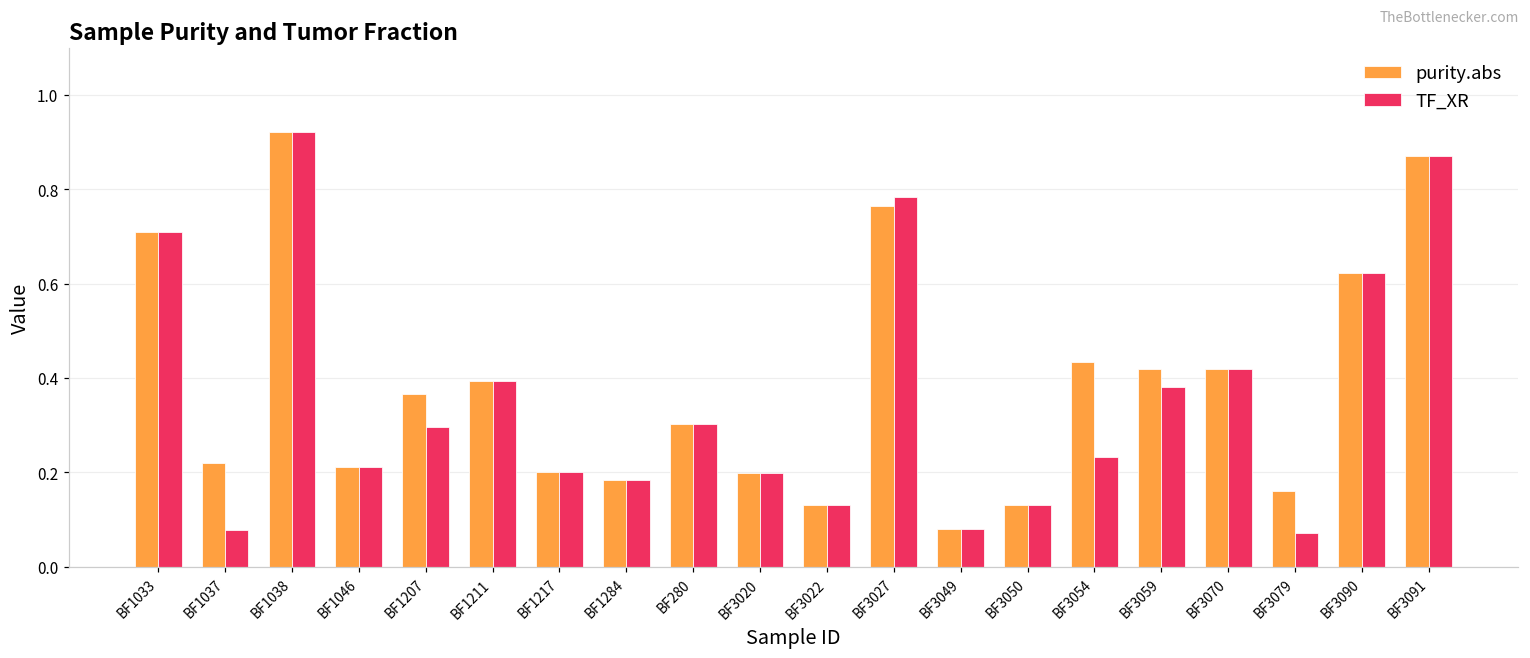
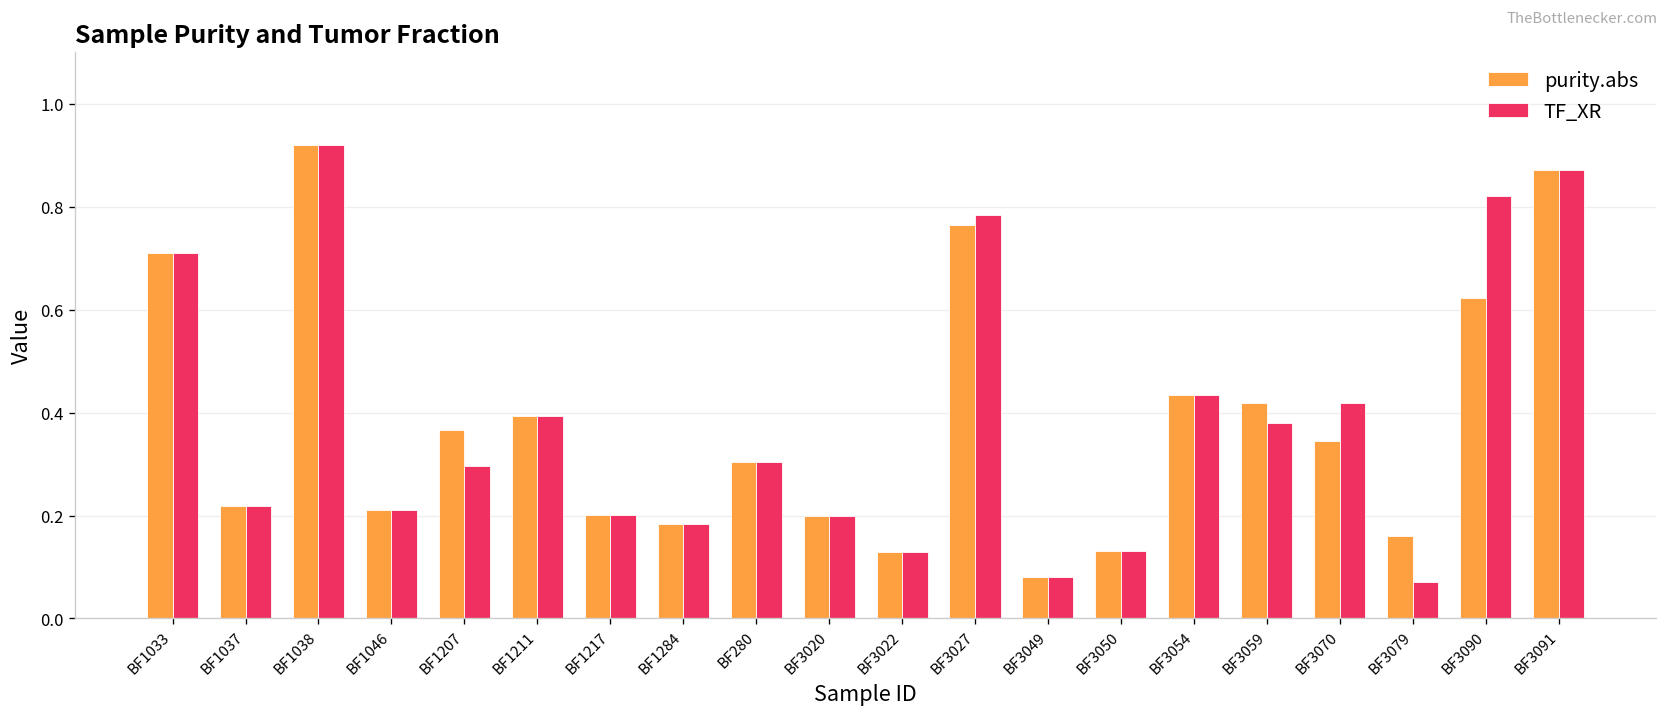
  {
    "purity.abs": {
      "BF1033": 0.71,
      "BF1037": 0.22,
      "BF1038": 0.92,
      "BF1046": 0.21,
      "BF1207": 0.37,
      "BF1211": 0.39,
      "BF1217": 0.20,
      "BF1284": 0.18,
      "BF280": 0.30,
      "BF3020": 0.20,
      "BF3022": 0.13,
      "BF3027": 0.76,
      "BF3049": 0.08,
      "BF3050": 0.13,
      "BF3054": 0.43,
      "BF3059": 0.42,
-     "BF3070": 0.42,
+     "BF3070": 0.35,
      "BF3079": 0.16,
      "BF3090": 0.62,
      "BF3091": 0.87
    },
    "TF_XR": {
      "BF1033": 0.71,
-     "BF1037": 0.08,
+     "BF1037": 0.22,
      "BF1038": 0.92,
      "BF1046": 0.21,
      "BF1207": 0.30,
      "BF1211": 0.39,
      "BF1217": 0.20,
      "BF1284": 0.18,
      "BF280": 0.30,
      "BF3020": 0.20,
      "BF3022": 0.13,
      "BF3027": 0.78,
      "BF3049": 0.08,
      "BF3050": 0.13,
-     "BF3054": 0.23,
+     "BF3054": 0.43,
      "BF3059": 0.38,
      "BF3070": 0.42,
      "BF3079": 0.07,
-     "BF3090": 0.62,
+     "BF3090": 0.82,
      "BF3091": 0.87
    }
  }
